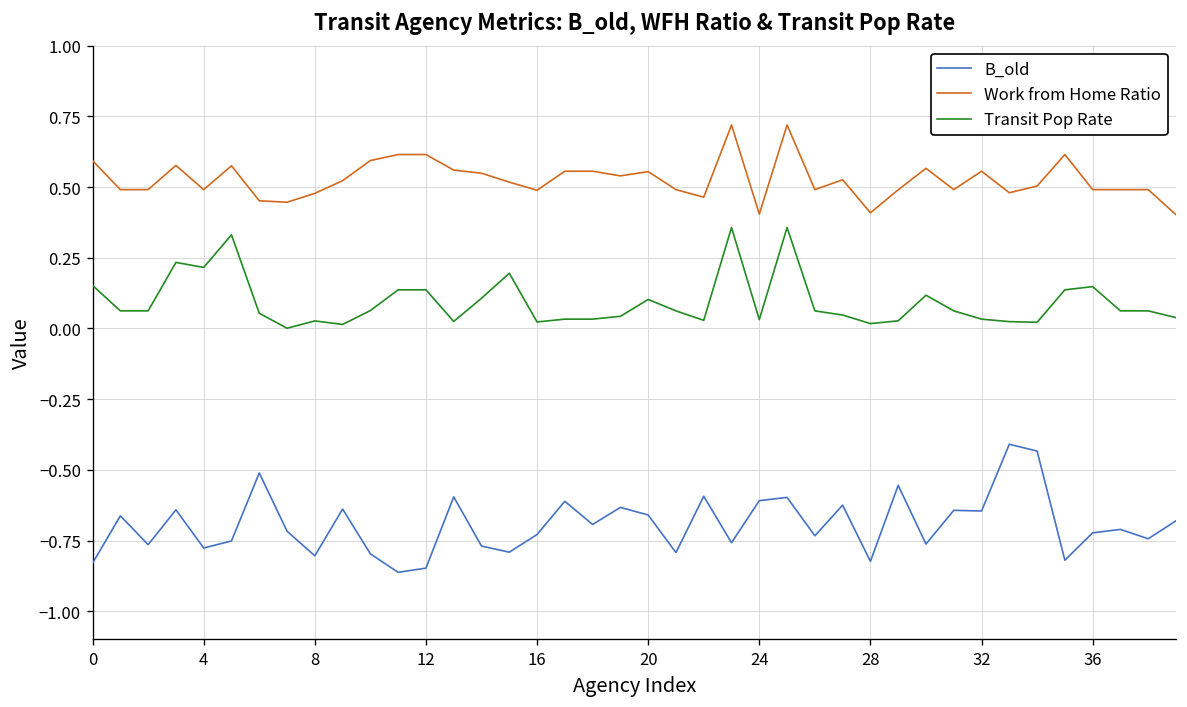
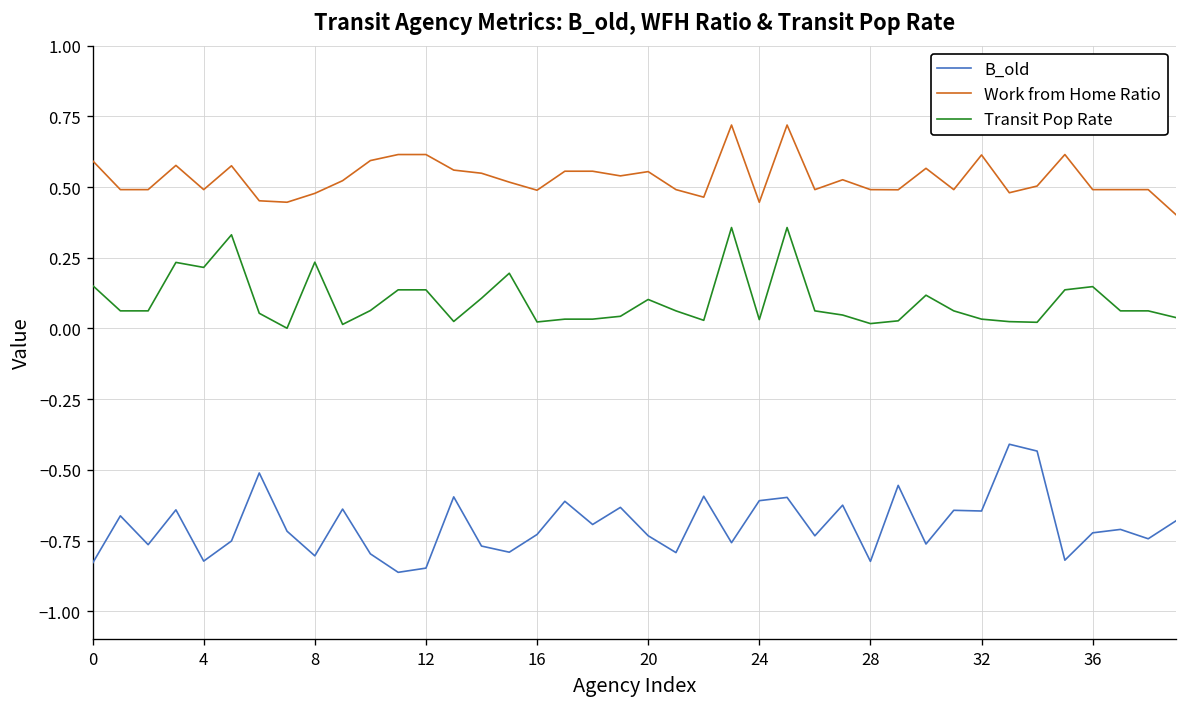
  {
    "B_old": {
      "0": -0.83,
-     "4": -0.78,
+     "4": -0.82,
      "8": -0.80,
      "12": -0.85,
      "16": -0.73,
-     "20": -0.66,
+     "20": -0.73,
      "24": -0.61,
      "28": -0.82,
      "32": -0.65,
      "36": -0.72
    },
    "Work from Home Ratio": {
      "0": 0.59,
      "4": 0.49,
      "8": 0.48,
      "12": 0.61,
      "16": 0.49,
      "20": 0.55,
-     "24": 0.40,
-     "28": 0.41,
-     "32": 0.56,
+     "24": 0.45,
+     "28": 0.49,
+     "32": 0.61,
      "36": 0.49
    },
    "Transit Pop Rate": {
      "0": 0.15,
      "4": 0.22,
-     "8": 0.03,
+     "8": 0.23,
      "12": 0.14,
      "16": 0.02,
      "20": 0.10,
      "24": 0.03,
      "28": 0.02,
      "32": 0.03,
      "36": 0.15
    }
  }
